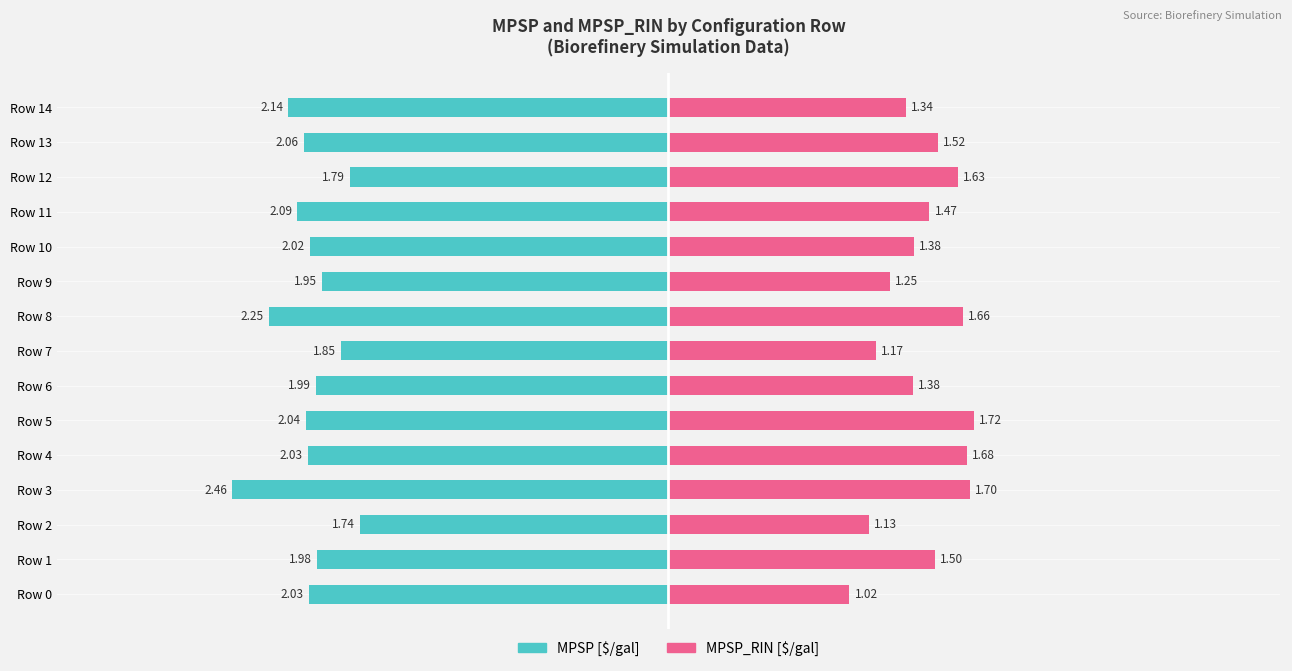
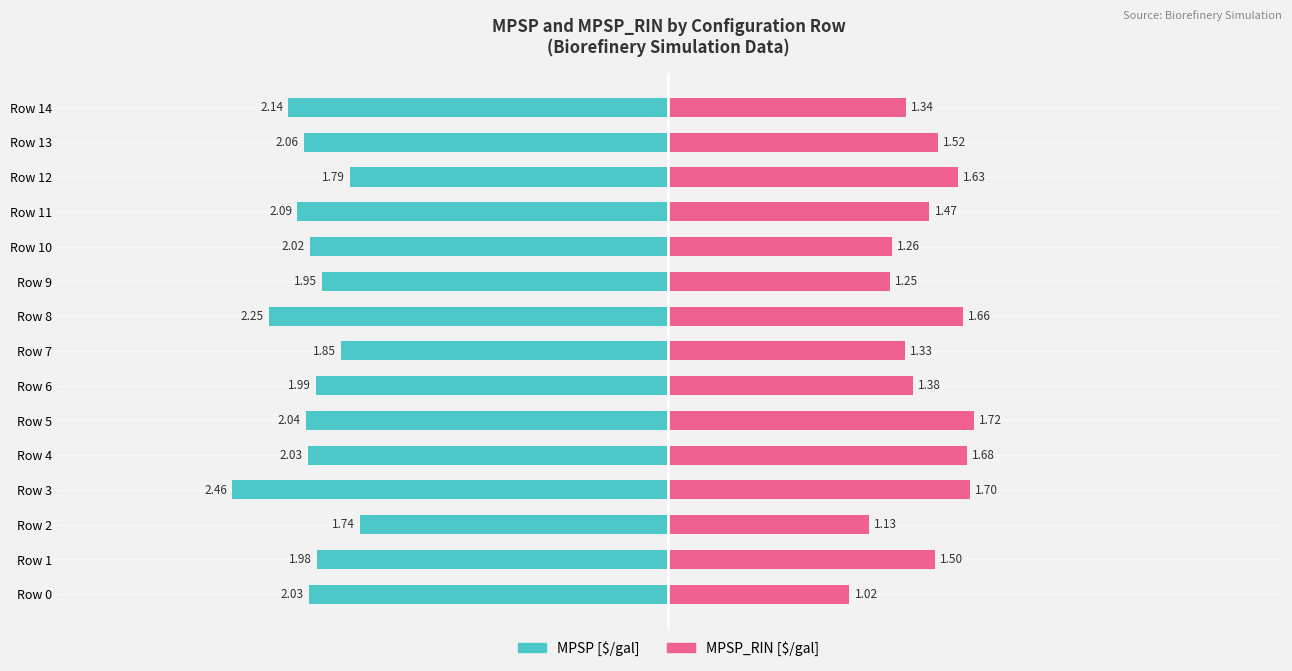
  {
    "MPSP_RIN [$/gal]": {
      "Row 14": 1.34,
      "Row 13": 1.52,
      "Row 12": 1.63,
      "Row 11": 1.47,
-     "Row 10": 1.38,
+     "Row 10": 1.26,
      "Row 9": 1.25,
      "Row 8": 1.66,
-     "Row 7": 1.17,
+     "Row 7": 1.33,
      "Row 6": 1.38,
      "Row 5": 1.72,
      "Row 4": 1.68,
      "Row 3": 1.70,
      "Row 2": 1.13,
      "Row 1": 1.50,
      "Row 0": 1.02
    }
  }
